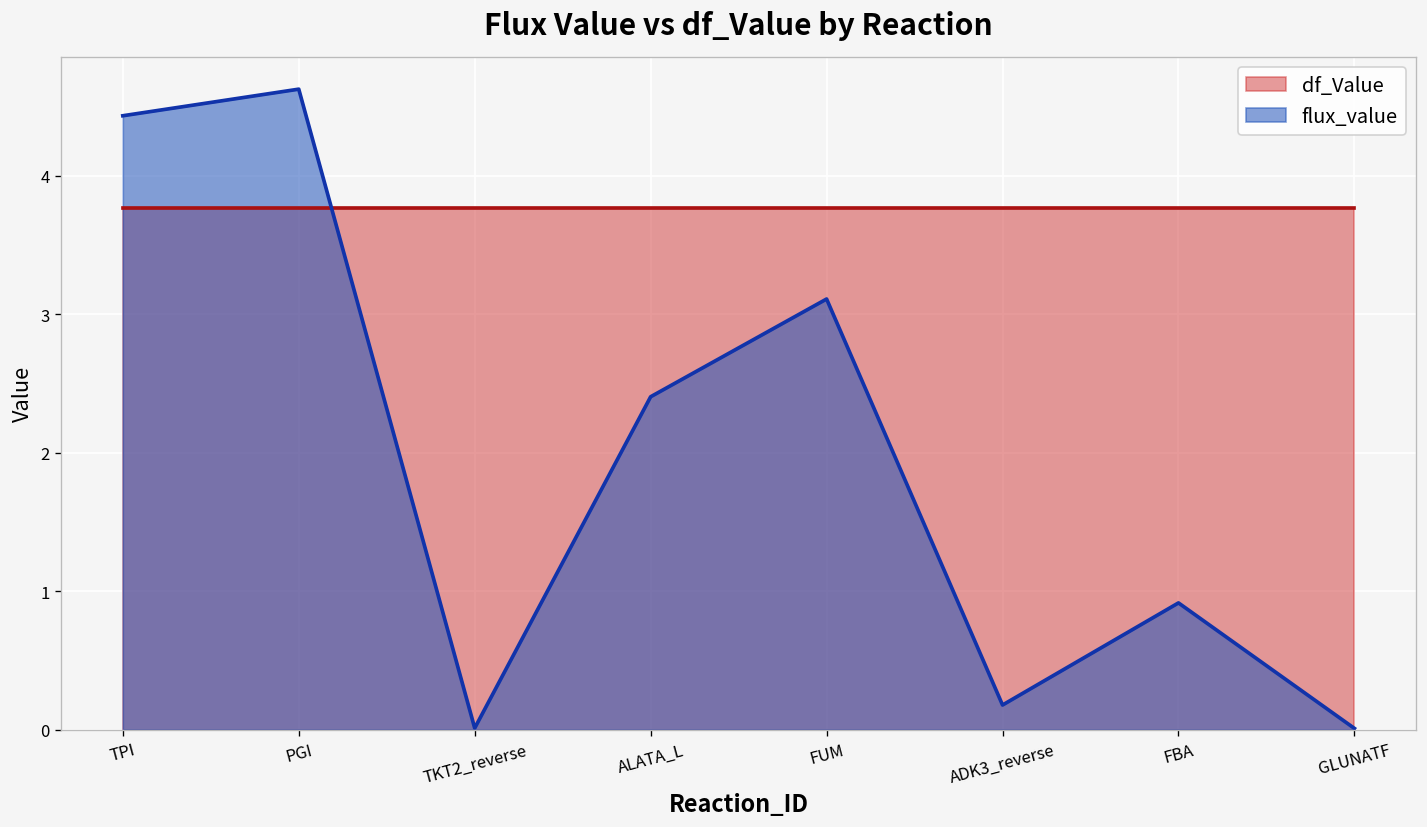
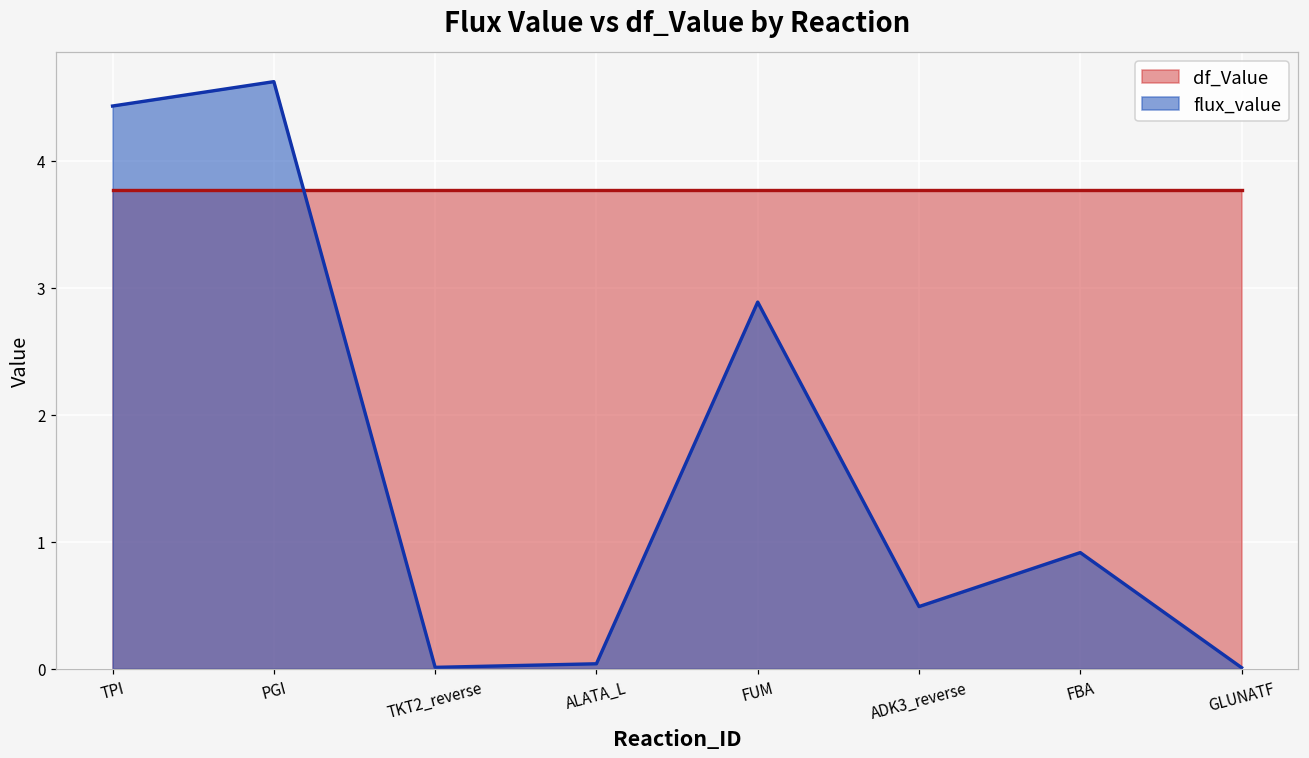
  {
    "df_Value": {
      "TPI": 3.77,
      "PGI": 3.77,
      "TKT2_reverse": 3.77,
      "ALATA_L": 3.77,
      "FUM": 3.77,
      "ADK3_reverse": 3.77,
      "FBA": 3.77,
      "GLUNATF": 3.77
    },
    "flux_value": {
      "TPI": 4.43,
      "PGI": 4.62,
      "TKT2_reverse": 0.01,
-     "ALATA_L": 2.40,
-     "FUM": 3.11,
-     "ADK3_reverse": 0.18,
+     "ALATA_L": 0.04,
+     "FUM": 2.89,
+     "ADK3_reverse": 0.49,
      "FBA": 0.92,
      "GLUNATF": 0.01
    }
  }
